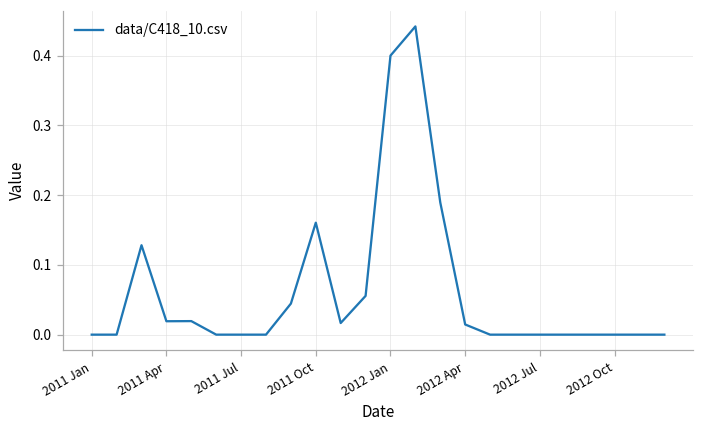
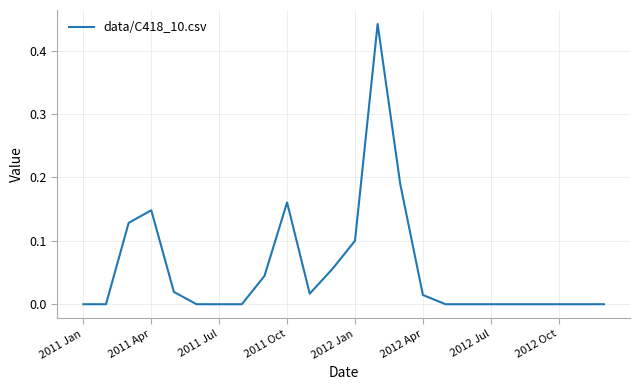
  {
    "2011 Jan": 0.00,
-   "2011 Apr": 0.02,
+   "2011 Apr": 0.15,
    "2011 Jul": 0.00,
    "2011 Oct": 0.16,
-   "2012 Jan": 0.4,
+   "2012 Jan": 0.1,
    "2012 Apr": 0.01,
    "2012 Jul": 0.00,
    "2012 Oct": 0.00
  }
